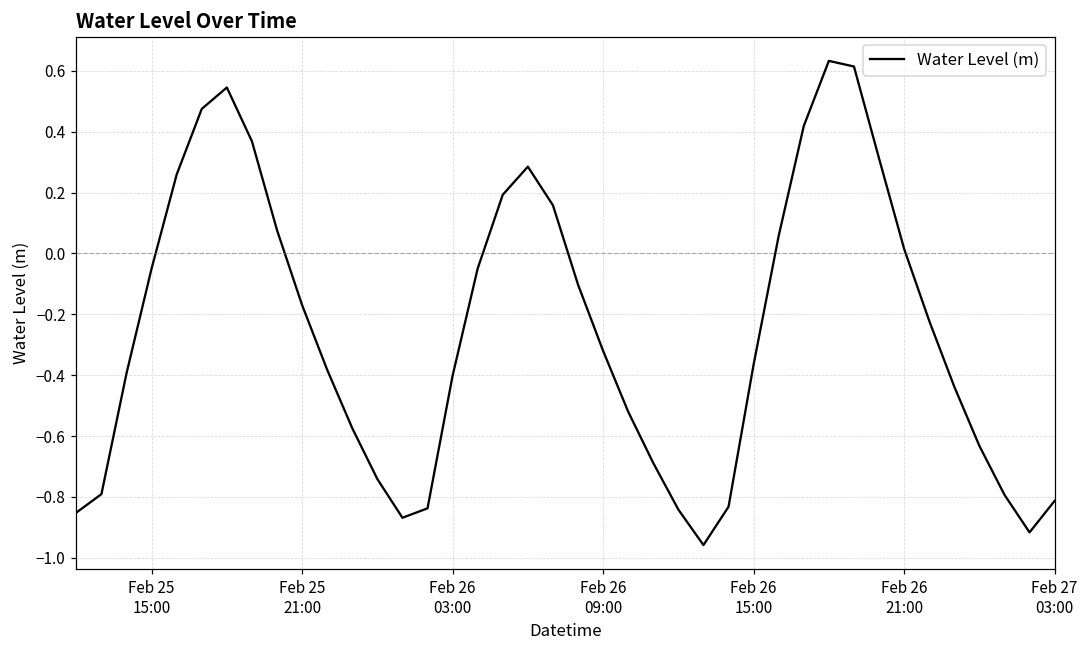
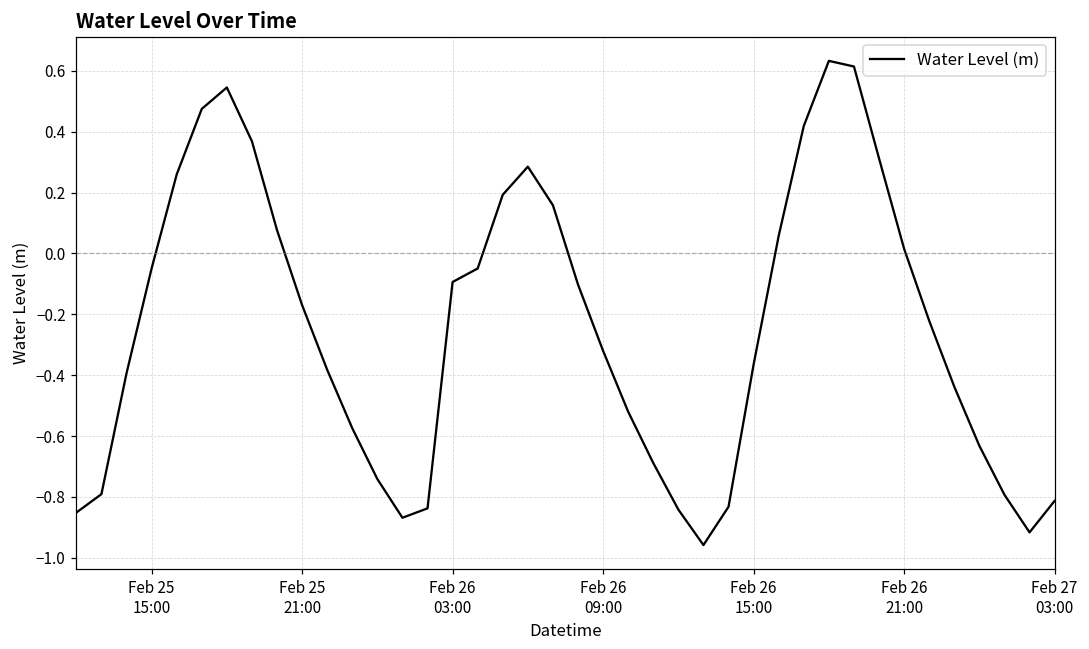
  {
    "Feb 25 15:00": -0.05,
    "Feb 25 21:00": -0.17,
-   "Feb 26 03:00": -0.40,
+   "Feb 26 03:00": -0.09,
    "Feb 26 09:00": -0.32,
    "Feb 26 15:00": -0.36,
    "Feb 26 21:00": 0.02,
    "Feb 27 03:00": -0.81
  }
